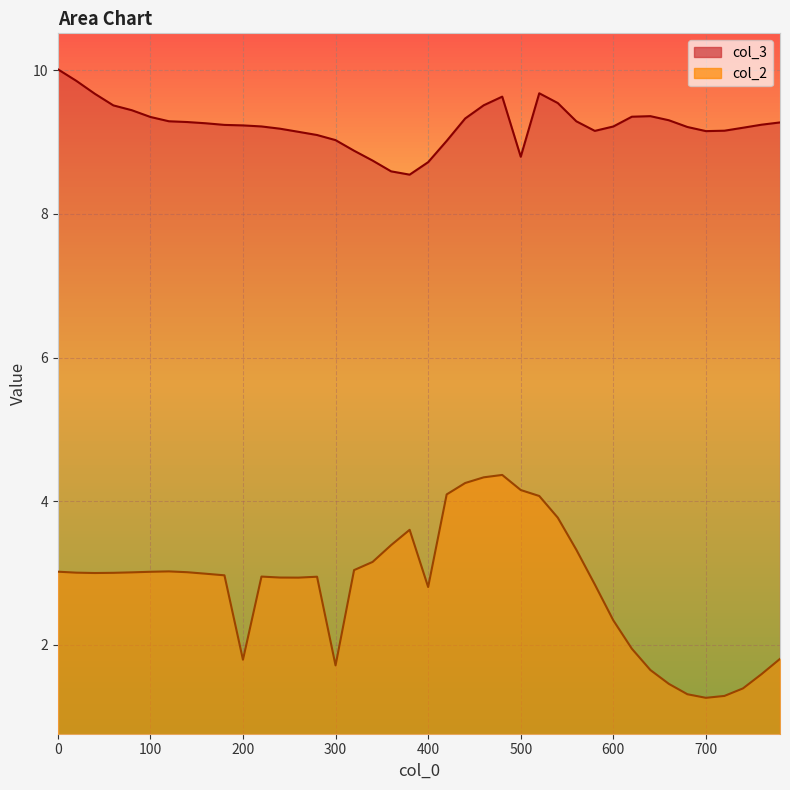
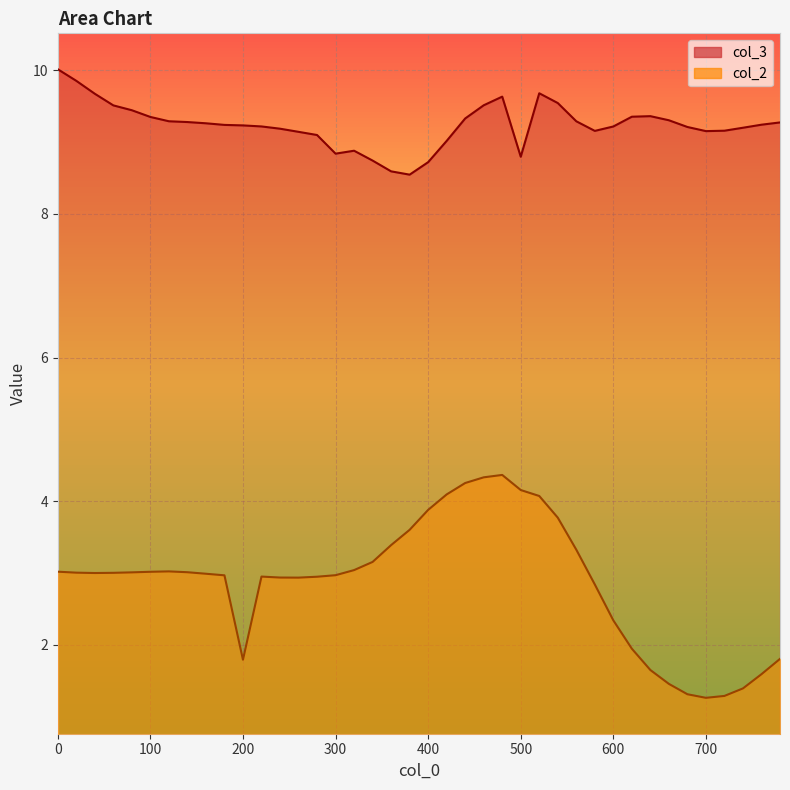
  {
    "col_3": {
      "0": 10.0,
      "100": 9.4,
      "200": 9.2,
-     "300": 9.0,
+     "300": 8.8,
      "400": 8.7,
      "500": 8.8,
      "600": 9.2,
      "700": 9.2
    },
    "col_2": {
      "0": 3.0,
      "100": 3.0,
      "200": 1.8,
-     "300": 1.7,
-     "400": 2.8,
+     "300": 3.0,
+     "400": 3.9,
      "500": 4.2,
      "600": 2.3,
      "700": 1.3
    }
  }
